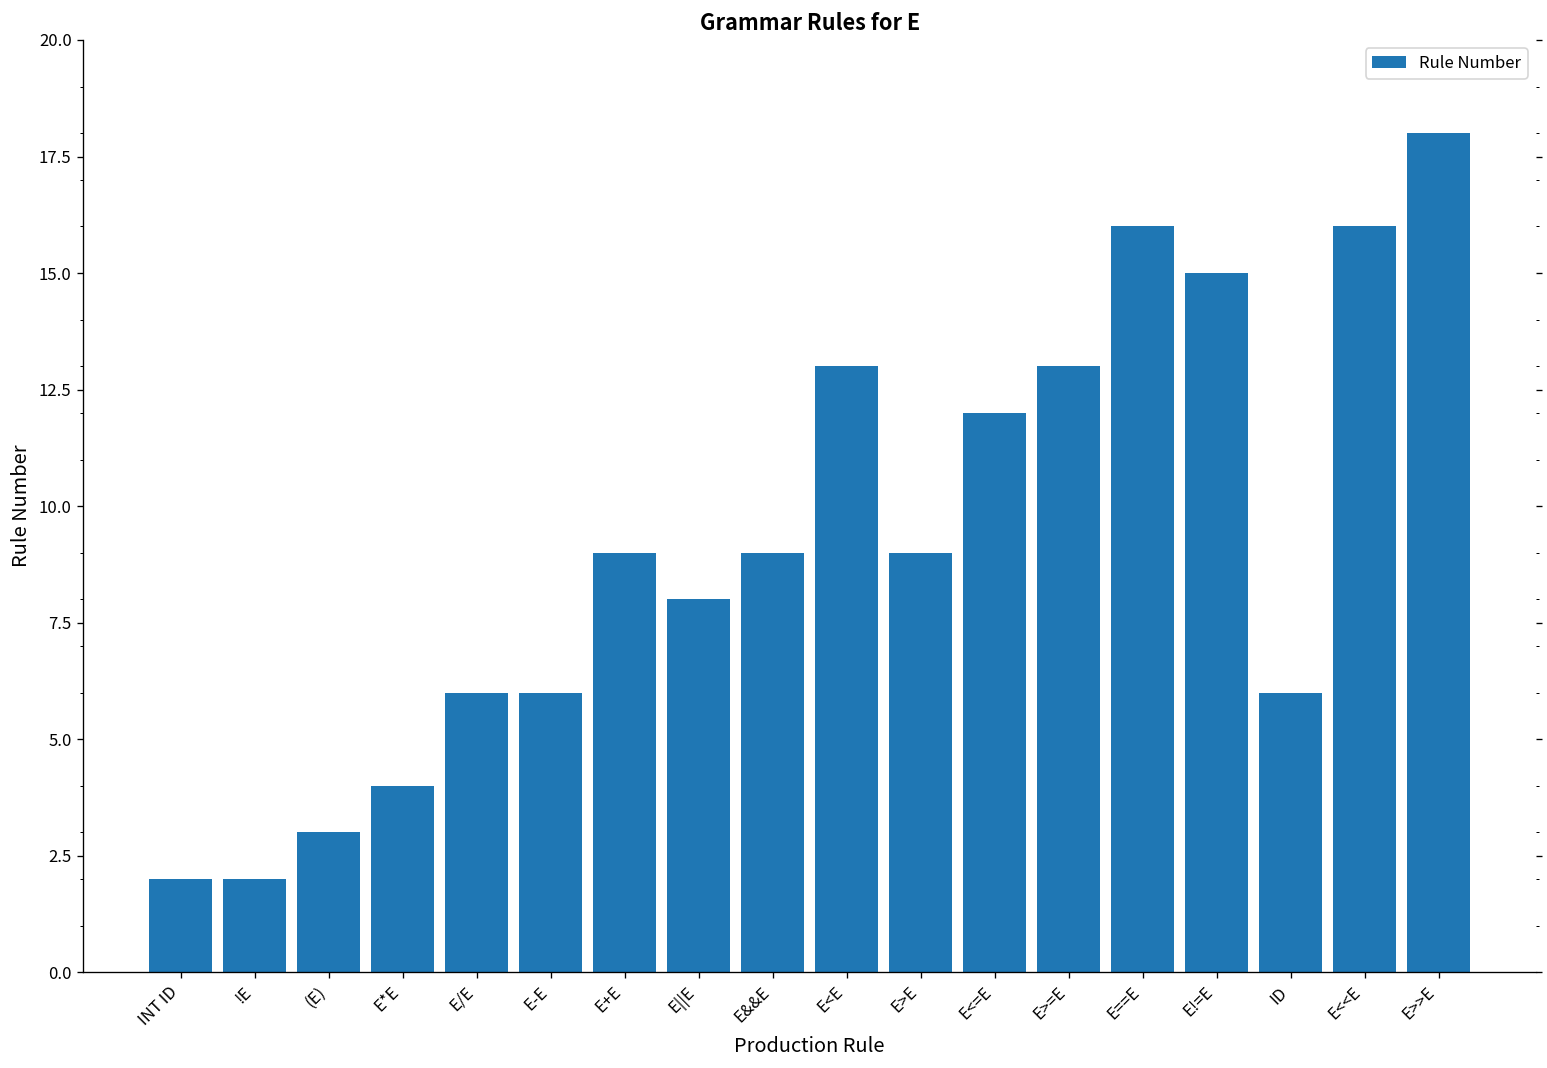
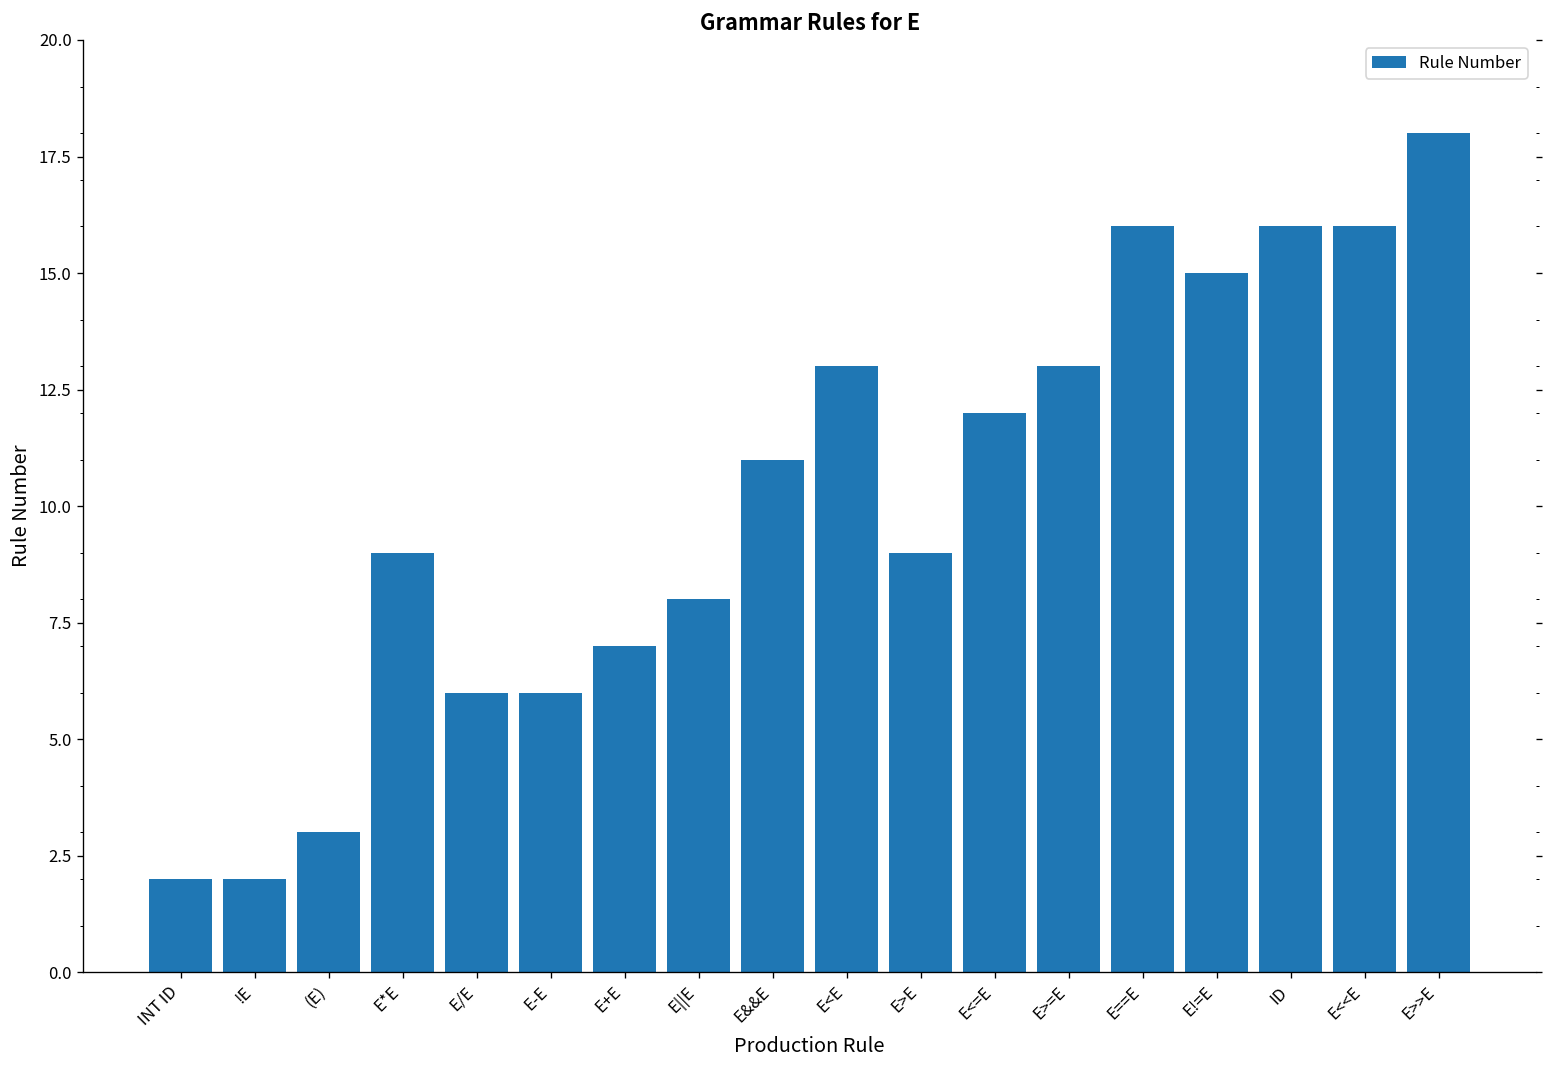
  {
    "INT ID": 2,
    "!E": 2,
    "(E)": 3,
-   "E*E": 4,
+   "E*E": 9,
    "E/E": 6,
    "E-E": 6,
-   "E+E": 9,
+   "E+E": 7,
    "E||E": 8,
-   "E&&E": 9,
+   "E&&E": 11,
    "E<E": 13,
    "E>E": 9,
    "E<=E": 12,
    "E>=E": 13,
    "E==E": 16,
    "E!=E": 15,
-   "ID": 6,
+   "ID": 16,
    "E<<E": 16,
    "E>>E": 18
  }
